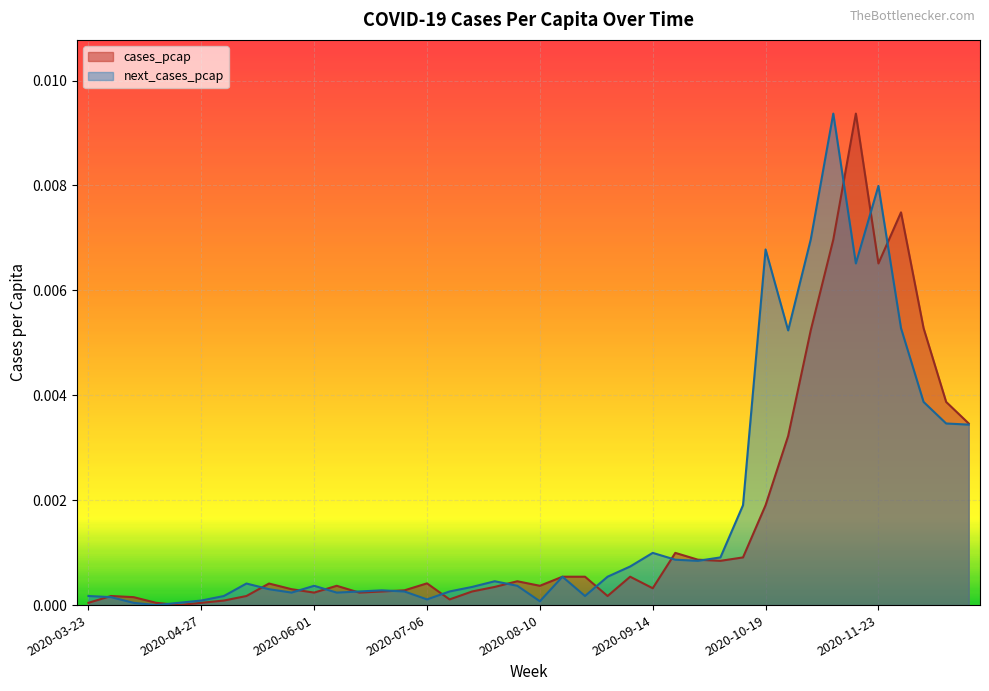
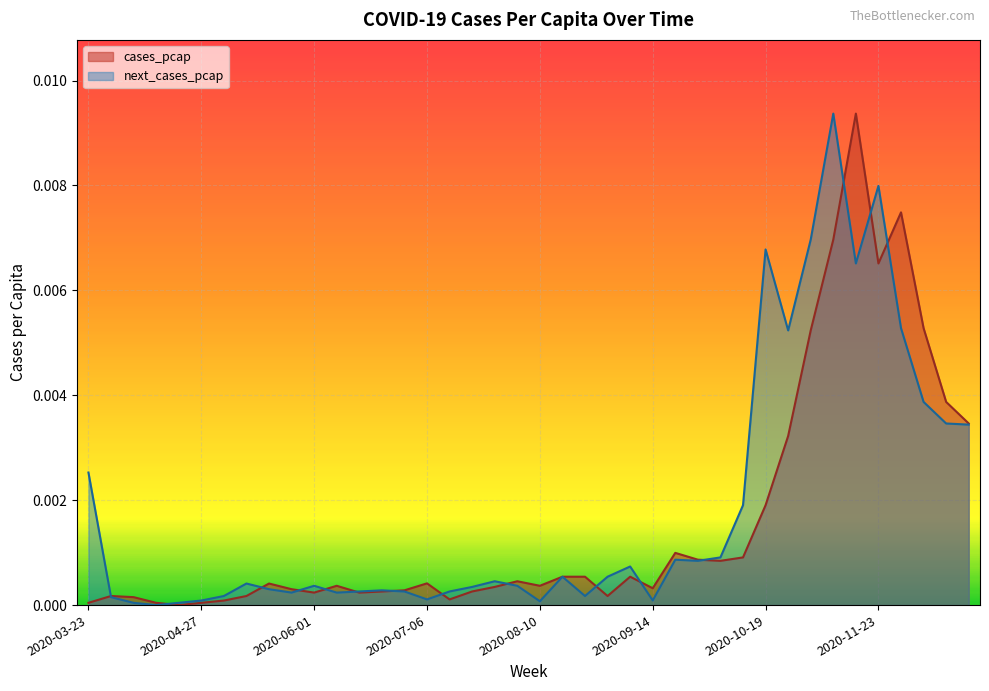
  {
    "cases_pcap": {
      "2020-03-23": 0.0000,
      "2020-06-01": 0.0002,
      "2020-07-06": 0.0004,
      "2020-08-10": 0.0004,
      "2020-09-14": 0.0003,
      "2020-10-19": 0.0019,
      "2020-11-23": 0.0065
    },
    "next_cases_pcap": {
-     "2020-03-23": 0.0002,
+     "2020-03-23": 0.0025,
      "2020-06-01": 0.0004,
      "2020-07-06": 0.0001,
      "2020-08-10": 0.0001,
-     "2020-09-14": 0.0010,
+     "2020-09-14": 0.0001,
      "2020-10-19": 0.0068,
      "2020-11-23": 0.0080
    }
  }
